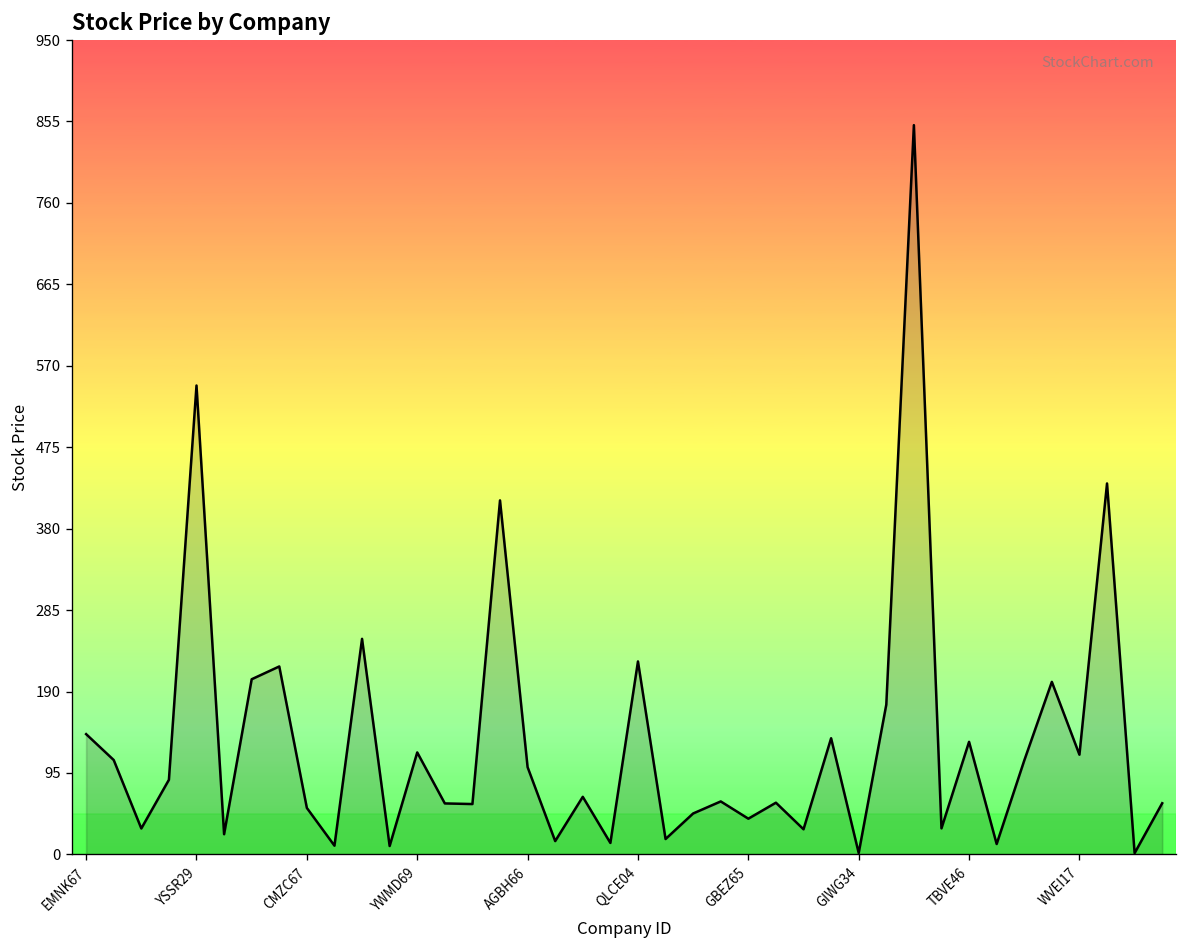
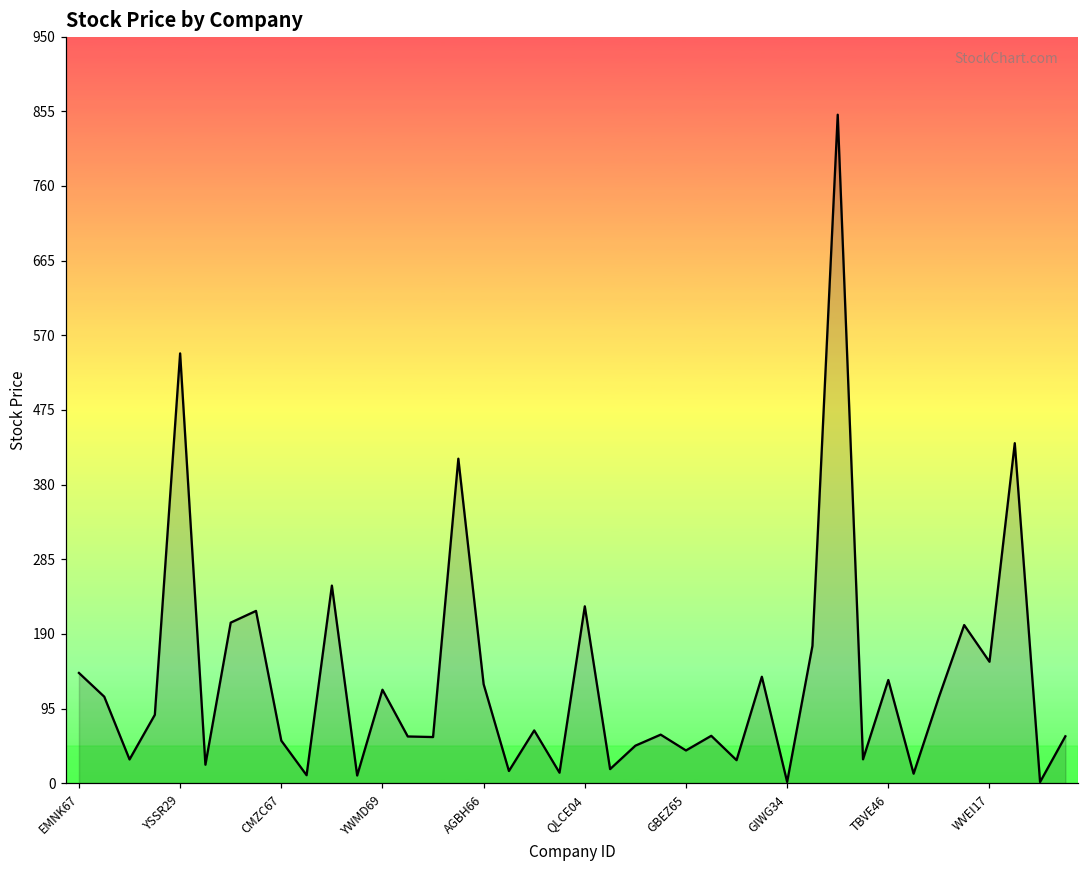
  {
    "EMNK67": 140,
    "YSSR29": 550,
    "CMZC67": 50,
    "YWMD69": 120,
-   "AGBH66": 100,
+   "AGBH66": 130,
    "QLCE04": 230,
    "TBVE46": 130,
-   "WVEI17": 120
+   "WVEI17": 150
  }
